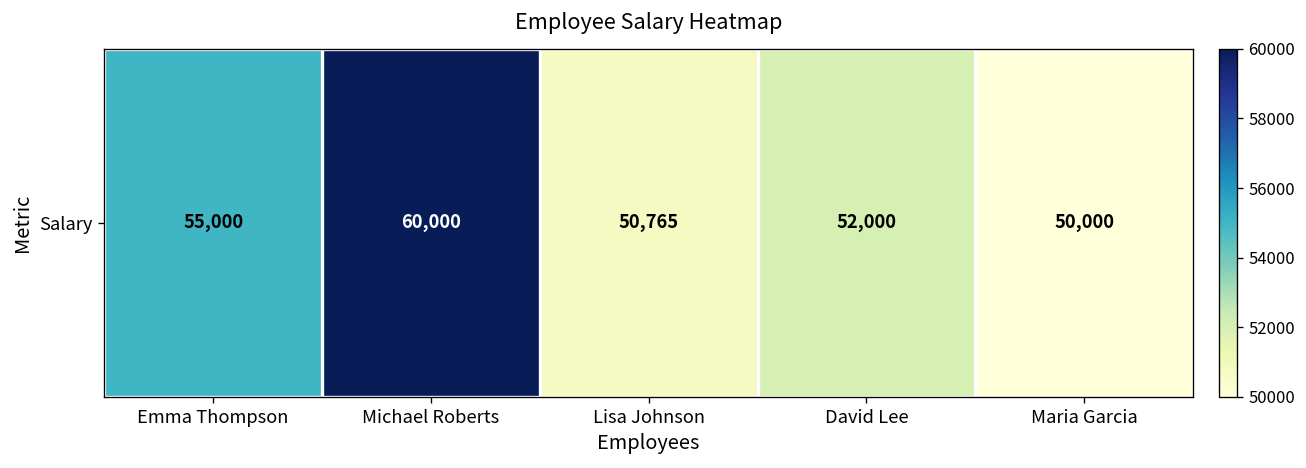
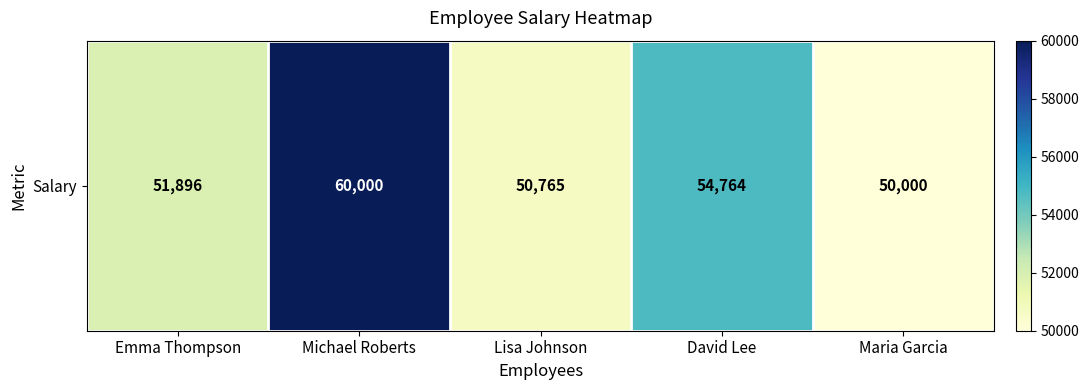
  {
    "Salary": {
-     "Emma Thompson": "55,000",
+     "Emma Thompson": "51,896",
      "Michael Roberts": "60,000",
      "Lisa Johnson": "50,765",
-     "David Lee": "52,000",
+     "David Lee": "54,764",
      "Maria Garcia": "50,000"
    }
  }
